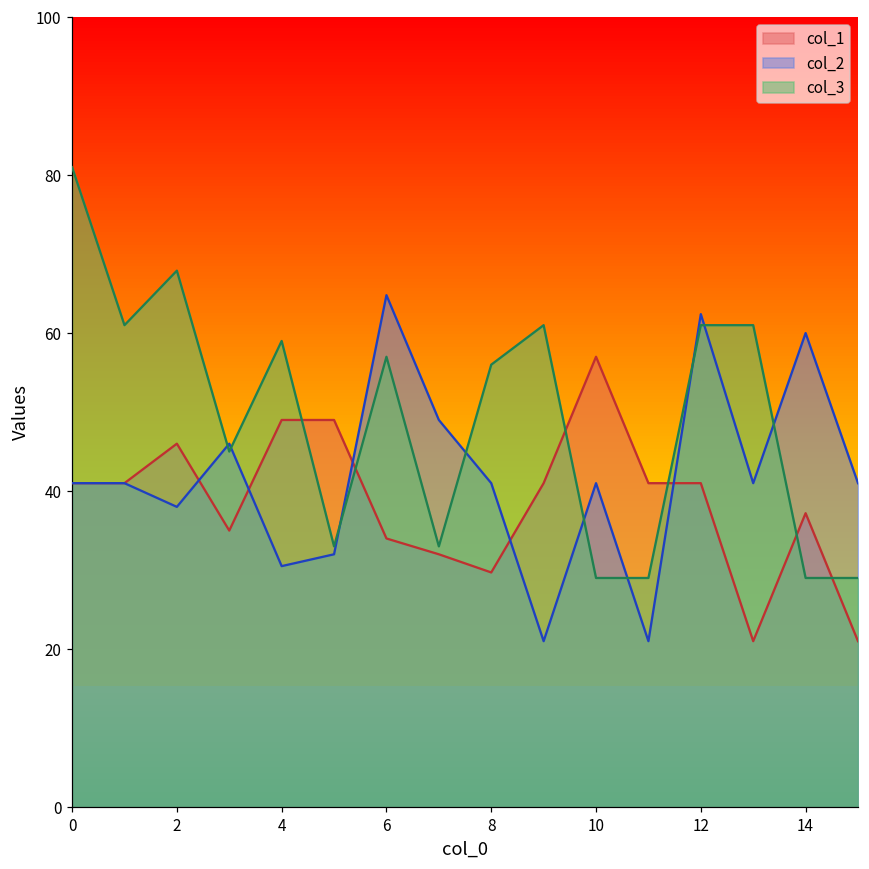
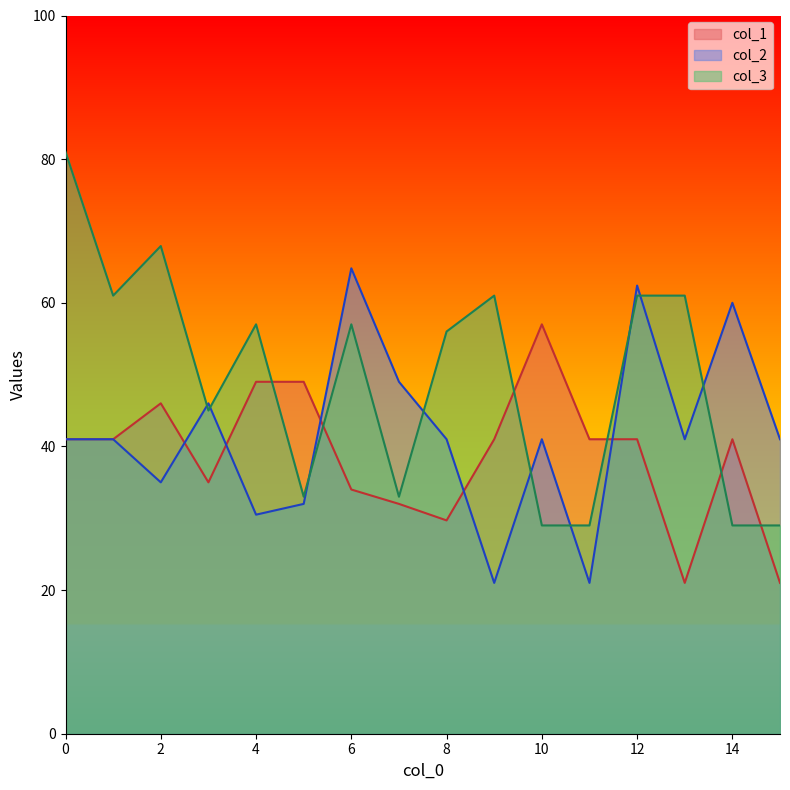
  {
    "col_1": {
      "2": 46,
      "4": 49,
      "6": 34,
      "8": 30,
      "10": 57,
      "12": 41,
-     "14": 37
+     "14": 41
    },
    "col_2": {
-     "2": 38,
+     "2": 35,
      "4": 31,
      "6": 65,
      "8": 41,
      "10": 41,
      "12": 62,
      "14": 60
    },
    "col_3": {
      "0": 81,
      "2": 68,
-     "4": 59,
+     "4": 57,
      "6": 57,
      "8": 56,
      "10": 29,
      "12": 61,
      "14": 29
    }
  }
